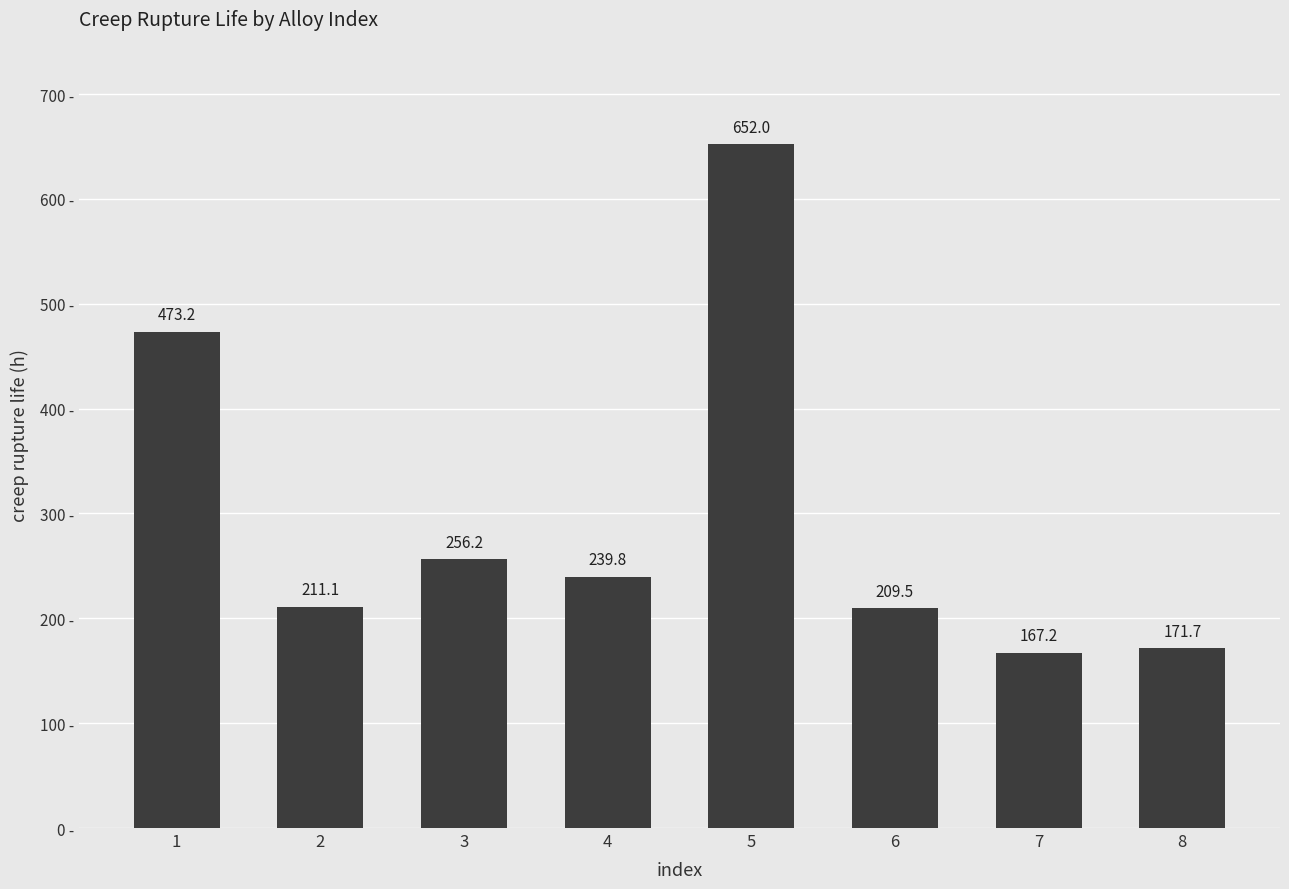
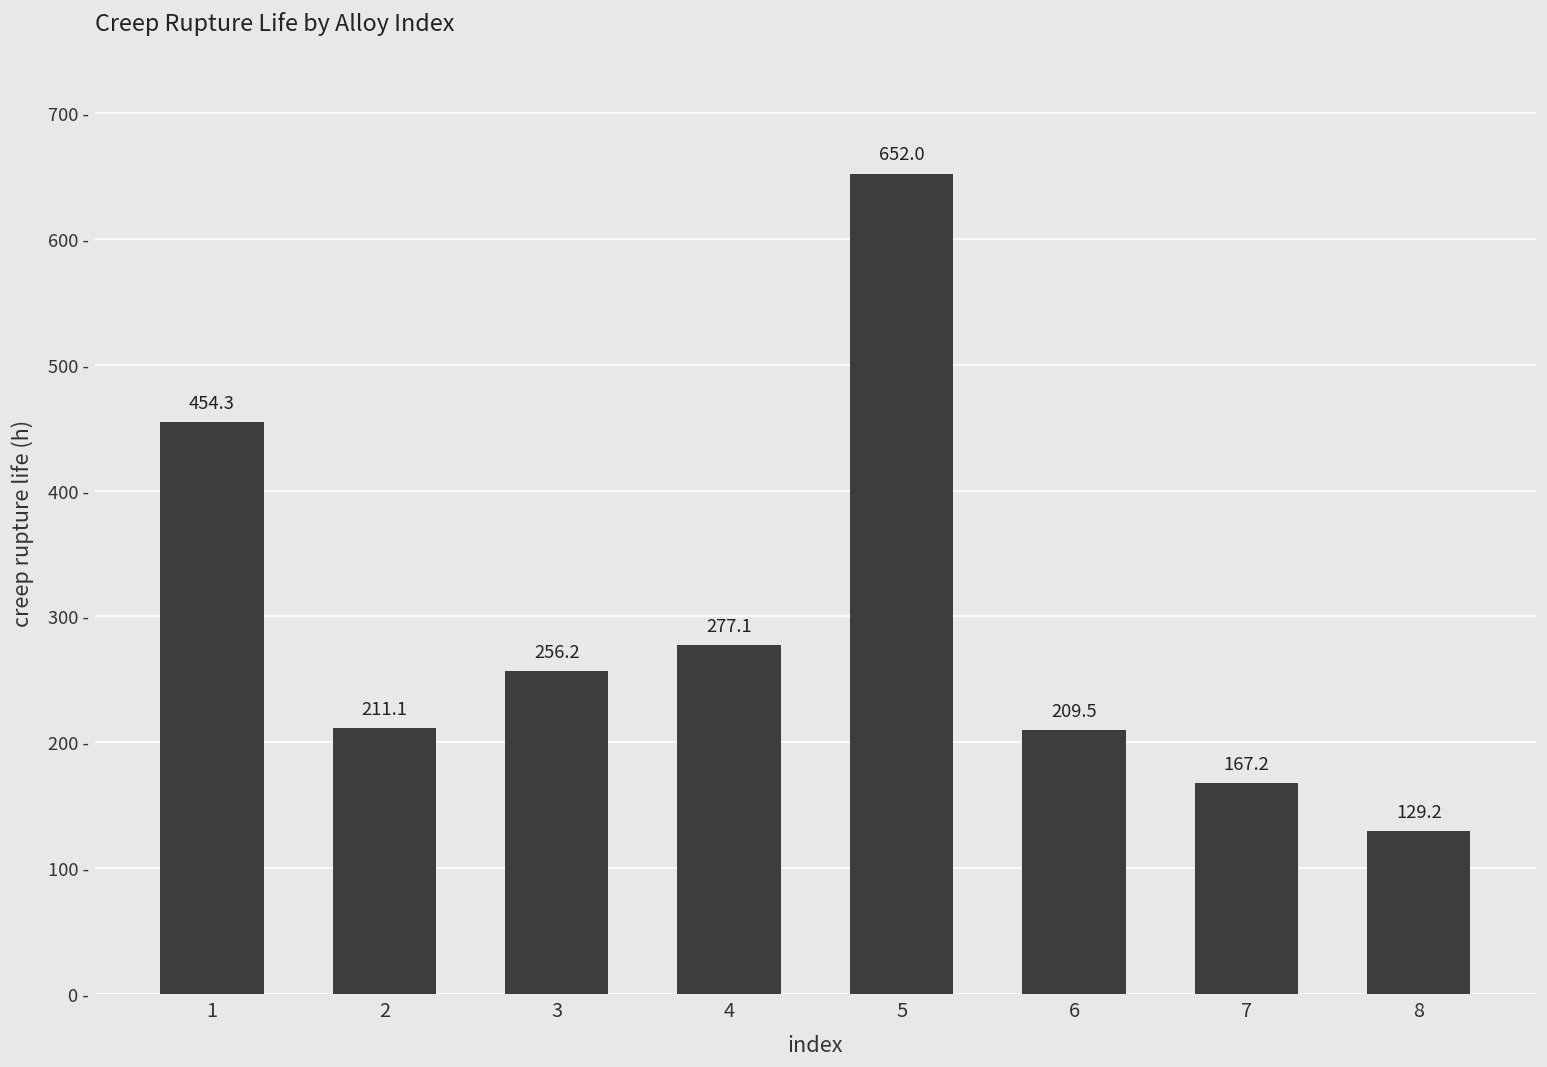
  {
-   "1": 473.2,
+   "1": 454.3,
    "2": 211.1,
    "3": 256.2,
-   "4": 239.8,
+   "4": 277.1,
    "5": 652.0,
    "6": 209.5,
    "7": 167.2,
-   "8": 171.7
+   "8": 129.2
  }
